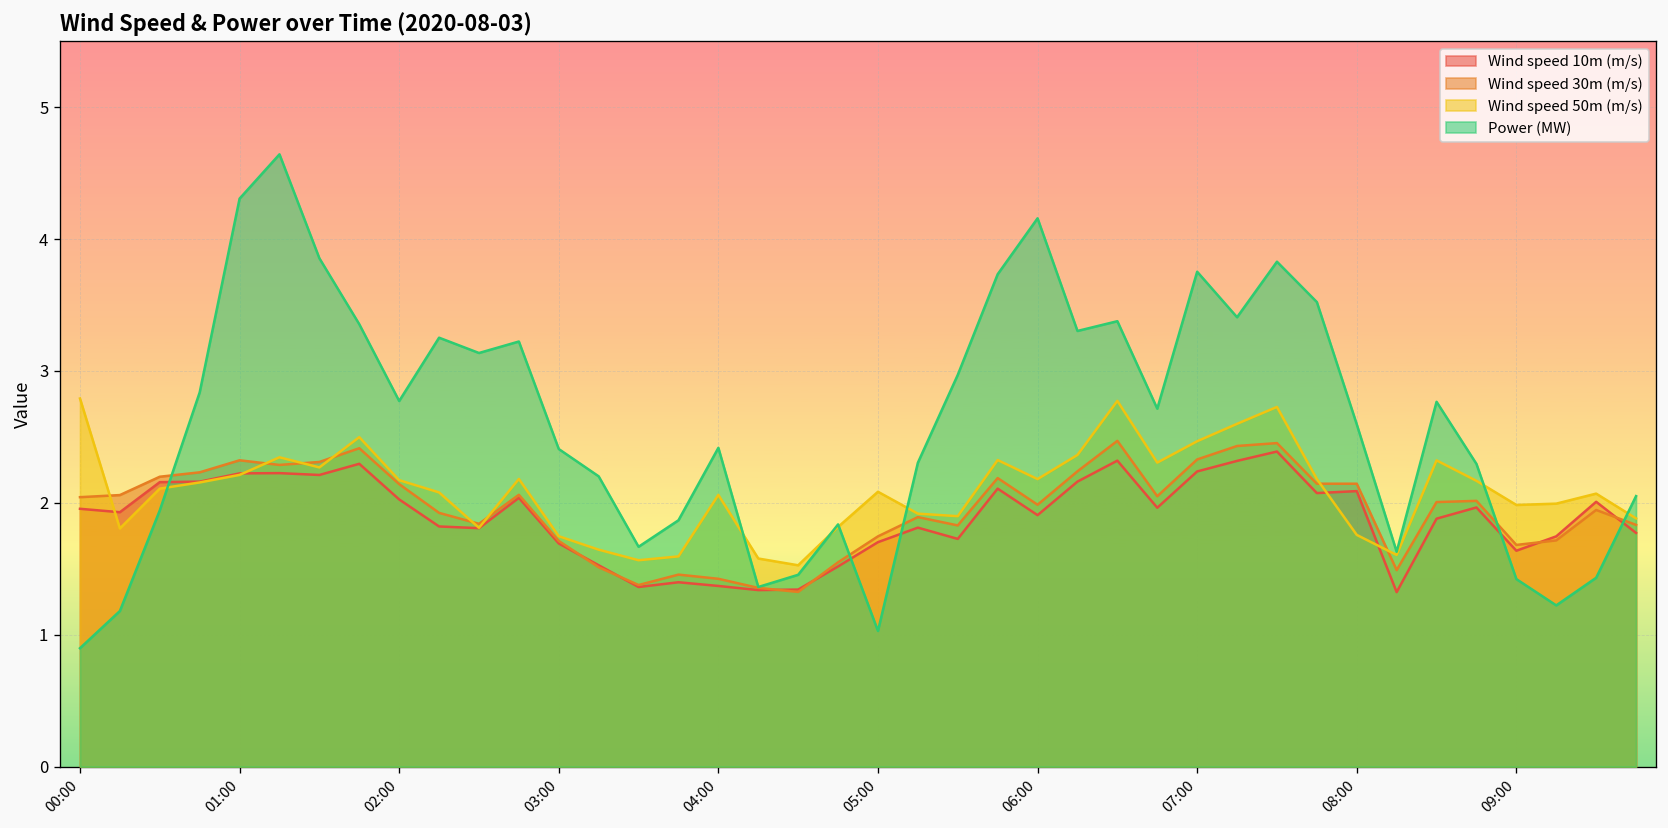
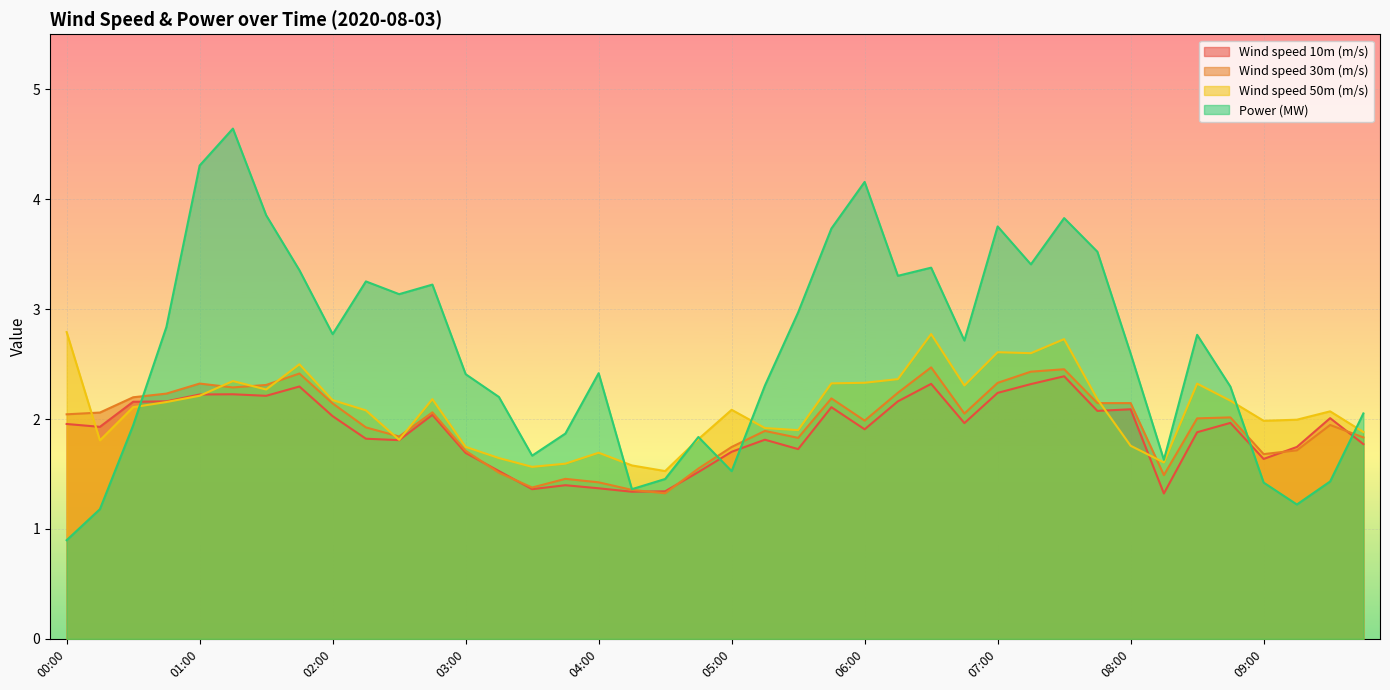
  {
    "Wind speed 50m (m/s)": {
      "00:00": 2.79,
      "02:00": 2.17,
      "03:00": 1.75,
-     "04:00": 2.06,
+     "04:00": 1.69,
      "05:00": 2.08,
-     "06:00": 2.18,
-     "07:00": 2.47,
+     "06:00": 2.33,
+     "07:00": 2.61,
      "08:00": 1.76,
      "09:00": 1.98
    },
    "Power (MW)": {
      "00:00": 0.90,
      "01:00": 4.31,
      "02:00": 2.77,
      "03:00": 2.41,
      "04:00": 2.42,
-     "05:00": 1.03,
+     "05:00": 1.53,
      "06:00": 4.16,
      "07:00": 3.75,
      "08:00": 2.60,
      "09:00": 1.42
    }
  }
